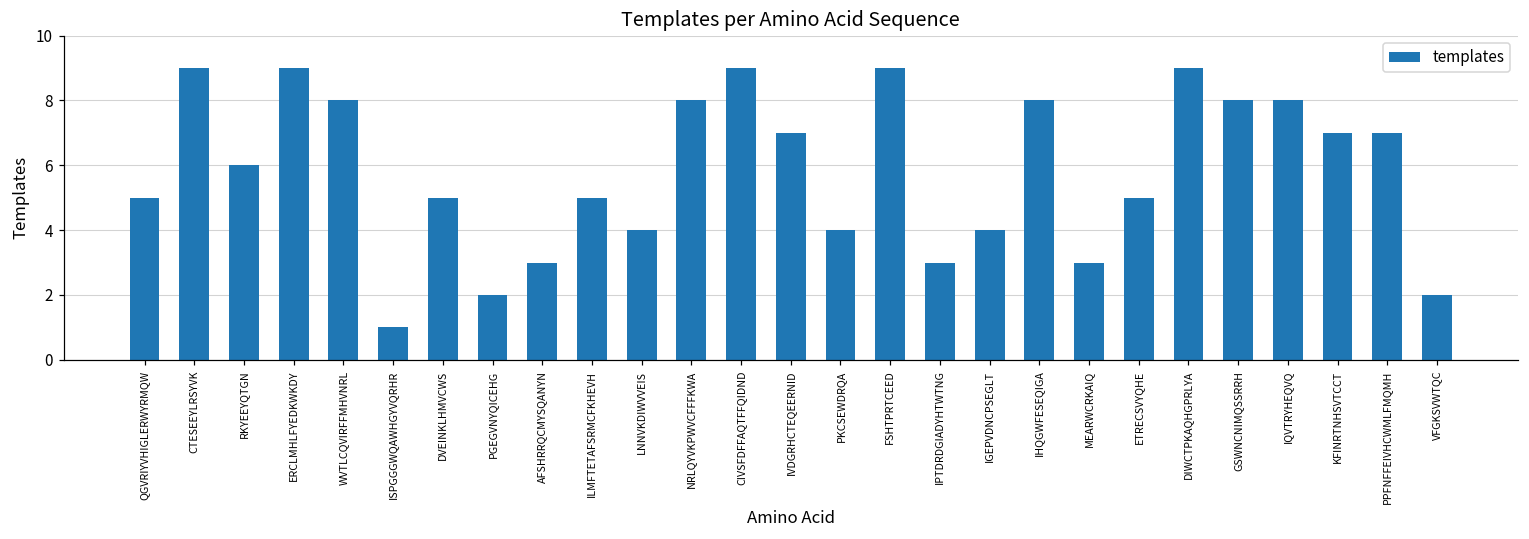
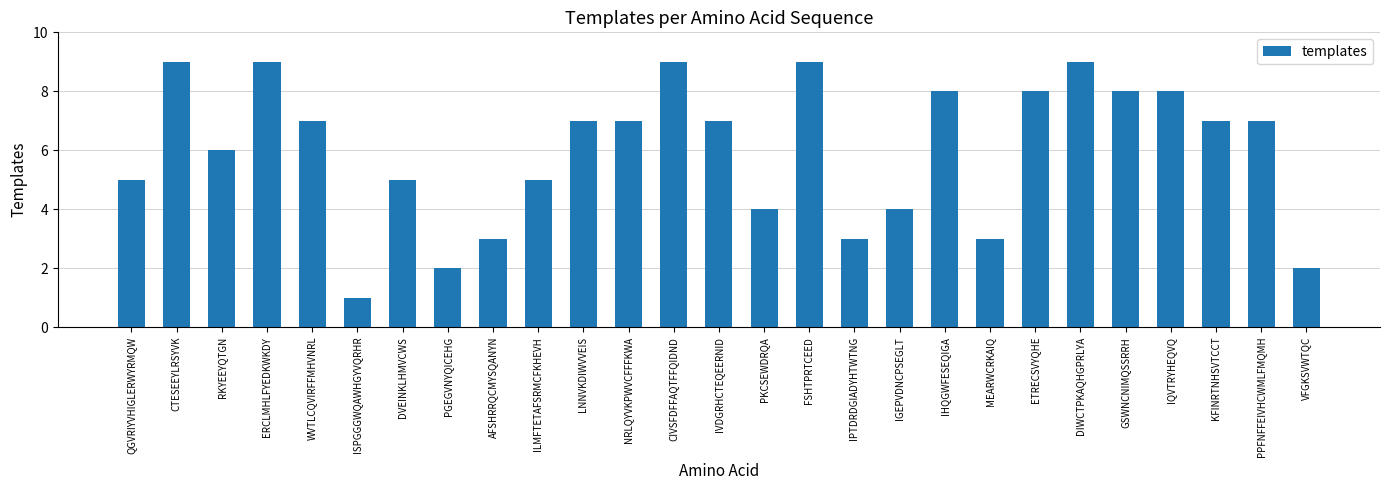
  {
    "QGVRIYVHIGLERWYRMQW": 5,
    "CTESEEYLRSYVK": 9,
    "RKYEEYQTGN": 6,
    "ERCLMHLFYEDKWKDY": 9,
-   "WVTLCQVIRFFMHVNRL": 8,
+   "WVTLCQVIRFFMHVNRL": 7,
    "ISPGGGWQAWHGYVQRHR": 1,
    "DVEINKLHMVCWS": 5,
    "PGEGVNYQICEHG": 2,
    "AFSHRRQCMYSQANYN": 3,
    "ILMFTETAFSRMCFKHEVH": 5,
-   "LNNVKDIWVVEIS": 4,
-   "NRLQYVKPWVCFFFKWA": 8,
+   "LNNVKDIWVVEIS": 7,
+   "NRLQYVKPWVCFFFKWA": 7,
    "CIVSFDFFAQTFFQIDND": 9,
    "IVDGRHCTEQEERNID": 7,
    "PKCSEWDRQA": 4,
    "FSHTPRTCEED": 9,
    "IPTDRDGIADYHTWTNG": 3,
    "IGEPVDNCPSEGLT": 4,
    "IHQGWFESEQIGA": 8,
    "MEARWCRKAIQ": 3,
-   "ETRECSVYQHE": 5,
+   "ETRECSVYQHE": 8,
    "DIWCTPKAQHGPRLYA": 9,
    "GSWNCNIMQSSRRH": 8,
    "IQVTRYHEQVQ": 8,
    "KFINRTNHSVTCCT": 7,
    "PPFNFFEIVHCWMLFMQMH": 7,
    "VFGKSVWTQC": 2
  }
